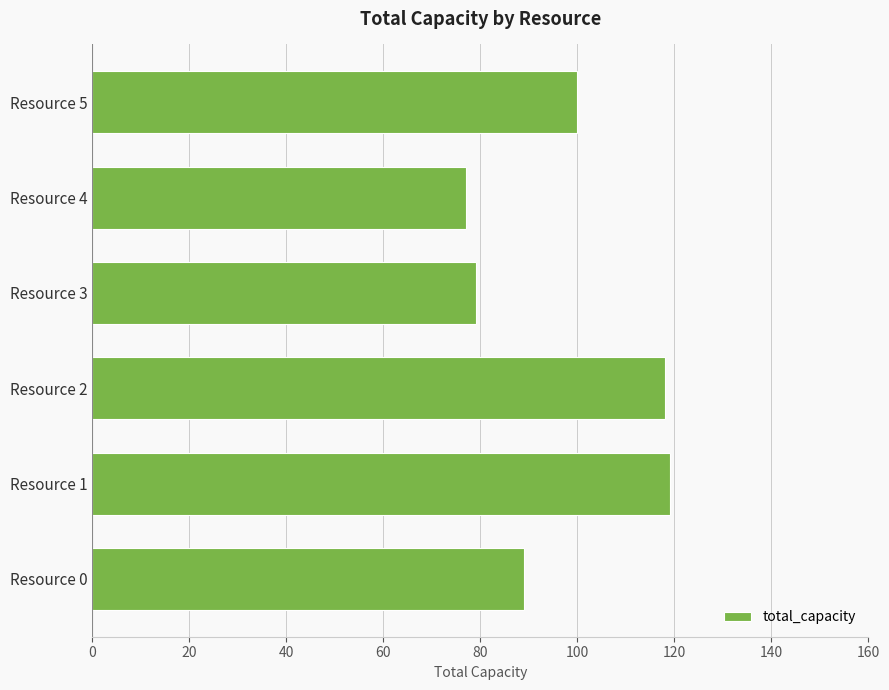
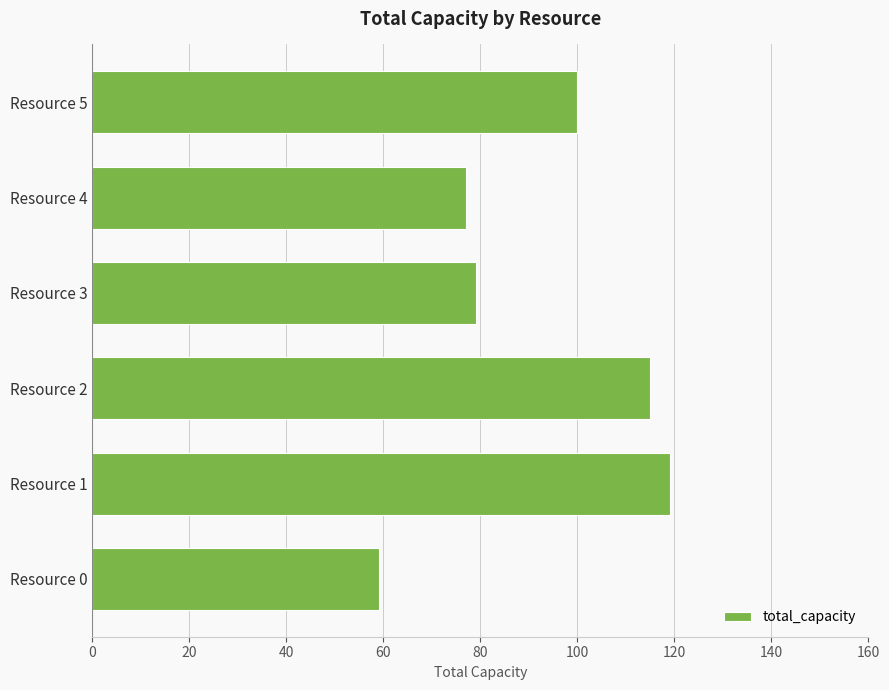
  {
    "Resource 5": 100,
    "Resource 4": 77,
    "Resource 3": 79,
-   "Resource 2": 118,
+   "Resource 2": 115,
    "Resource 1": 119,
-   "Resource 0": 89
+   "Resource 0": 59
  }
